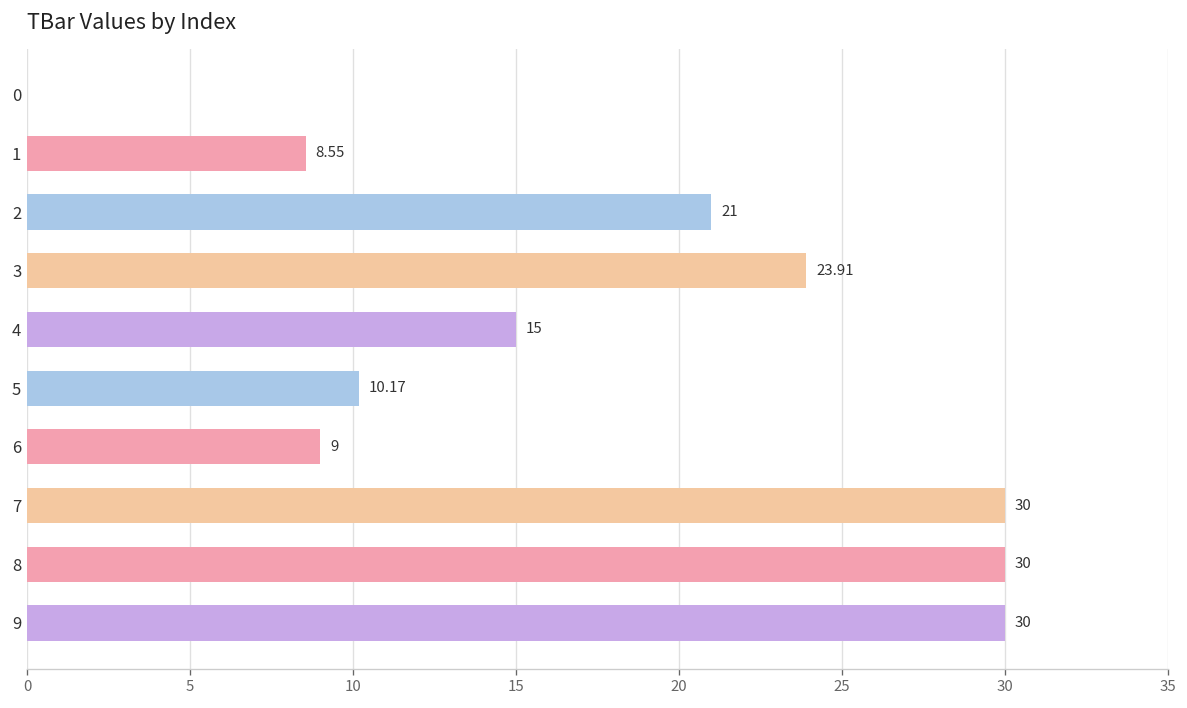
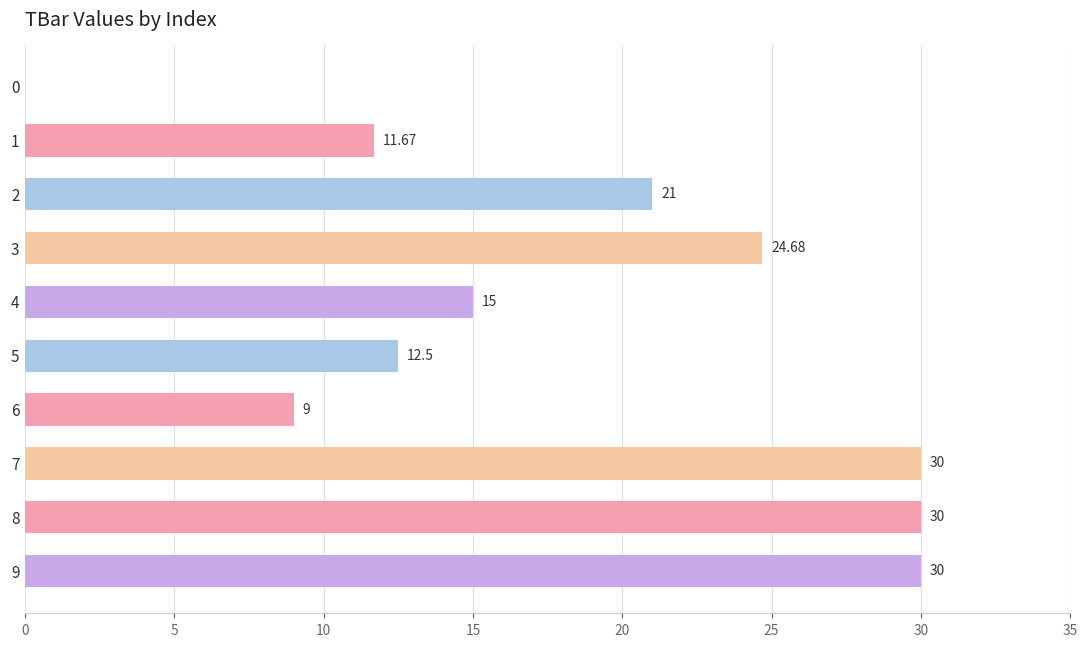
  {
-   "1": 8.55,
+   "1": 11.67,
    "2": 21,
-   "3": 23.91,
+   "3": 24.68,
    "4": 15,
-   "5": 10.17,
+   "5": 12.5,
    "6": 9,
    "7": 30,
    "8": 30,
    "9": 30
  }
